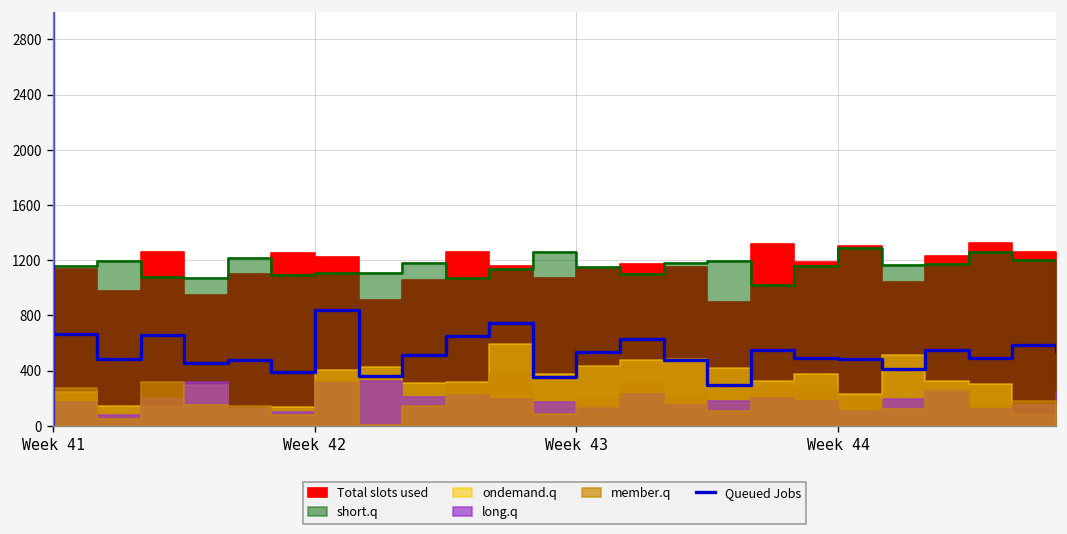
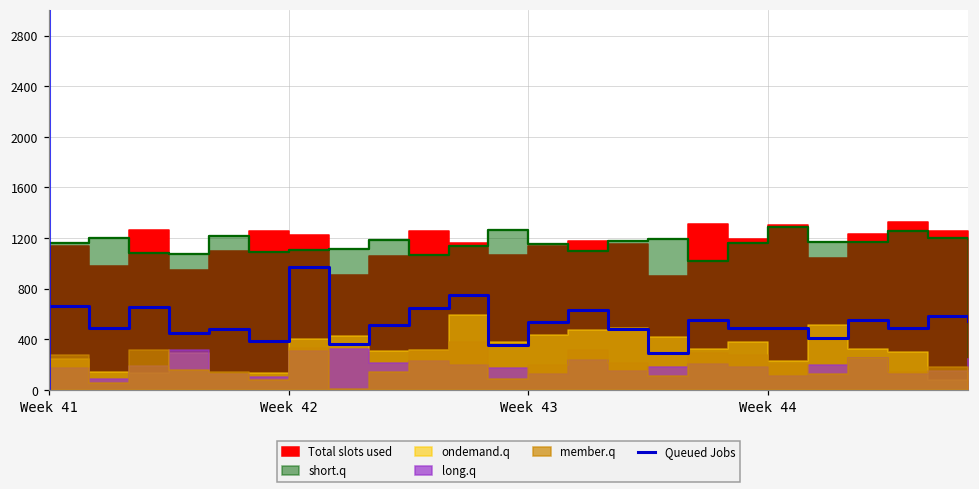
  {
    "Queued Jobs": {
      "Week 41": 660,
-     "Week 42": 840,
+     "Week 42": 970,
      "Week 43": 530,
      "Week 44": 490
    }
  }
